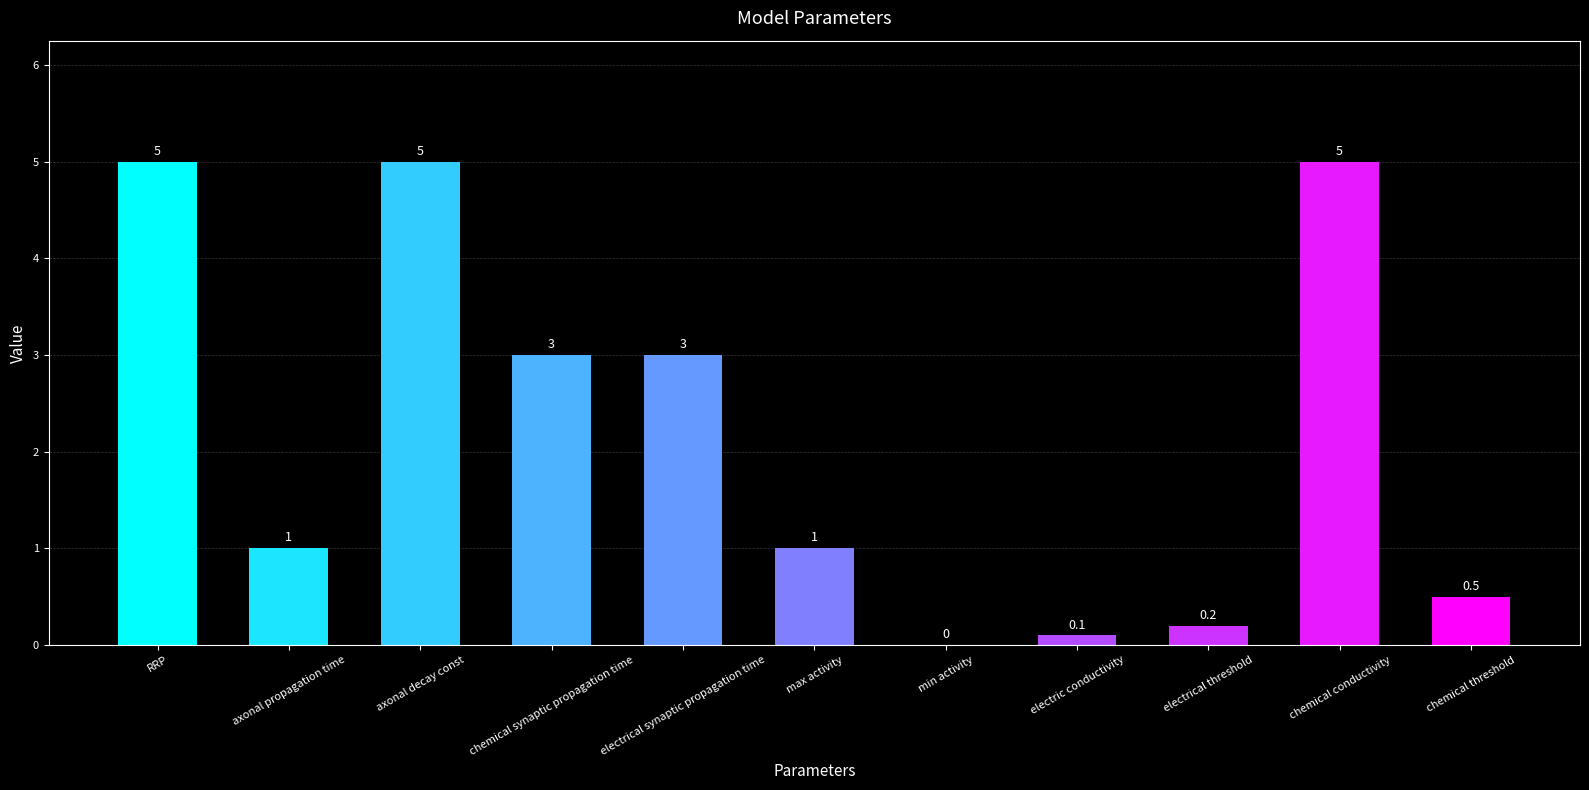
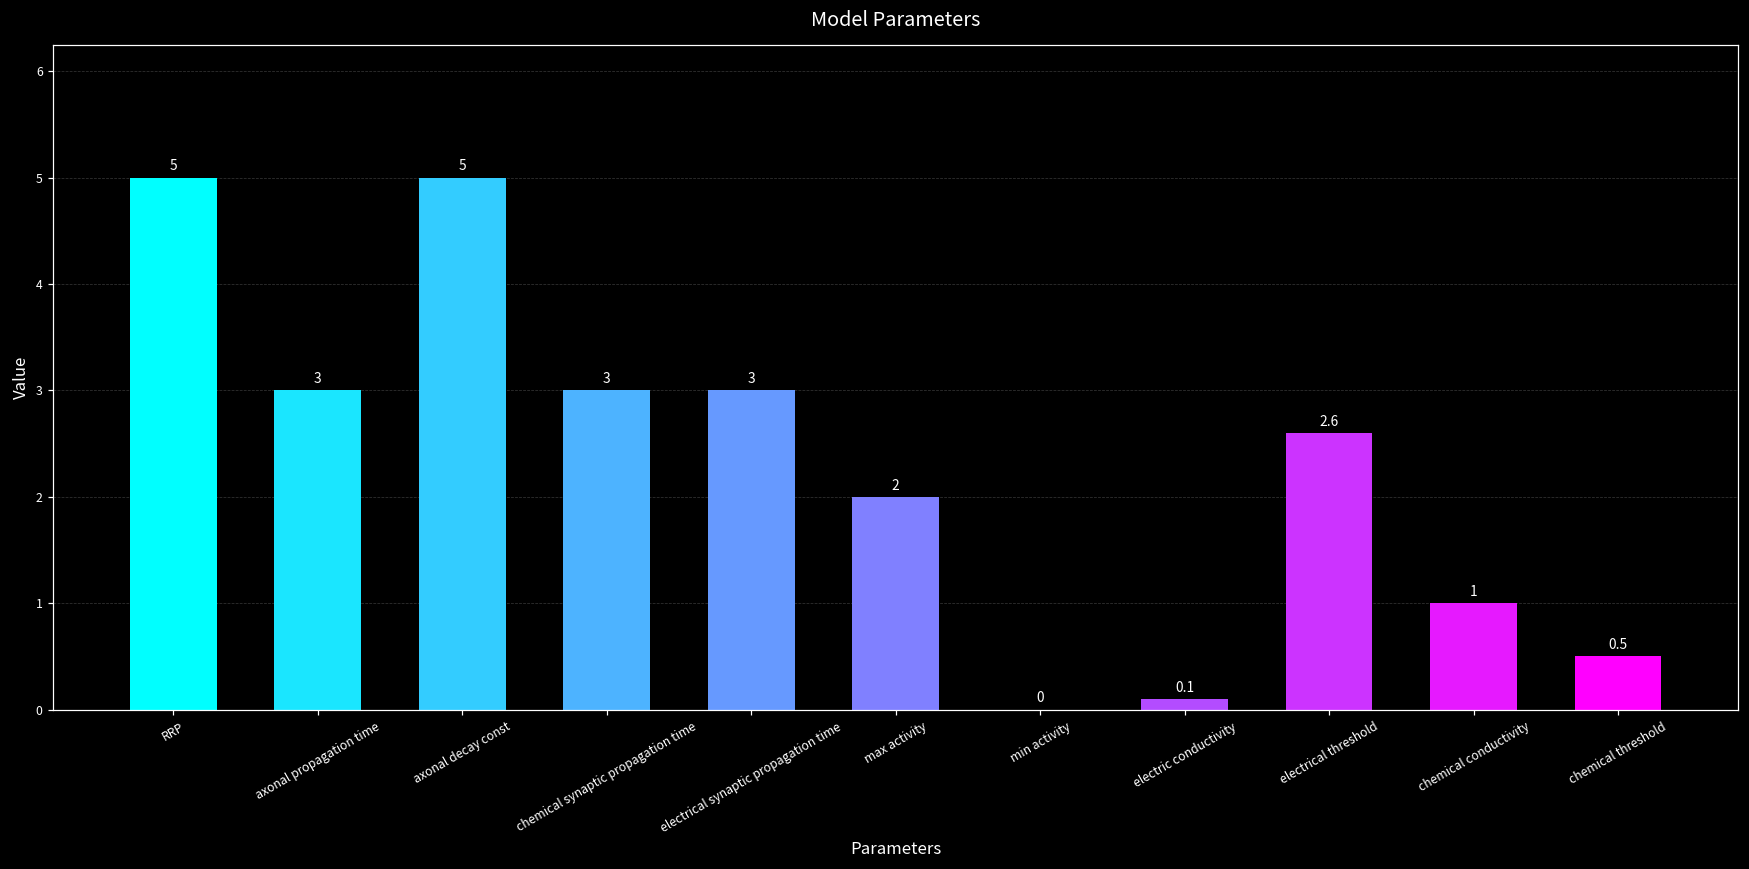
  {
    "RRP": 5,
-   "axonal propagation time": 1,
+   "axonal propagation time": 3,
    "axonal decay const": 5,
    "chemical synaptic propagation time": 3,
    "electrical synaptic propagation time": 3,
-   "max activity": 1,
+   "max activity": 2,
    "min activity": 0,
    "electric conductivity": 0.1,
-   "electrical threshold": 0.2,
-   "chemical conductivity": 5,
+   "electrical threshold": 2.6,
+   "chemical conductivity": 1,
    "chemical threshold": 0.5
  }
